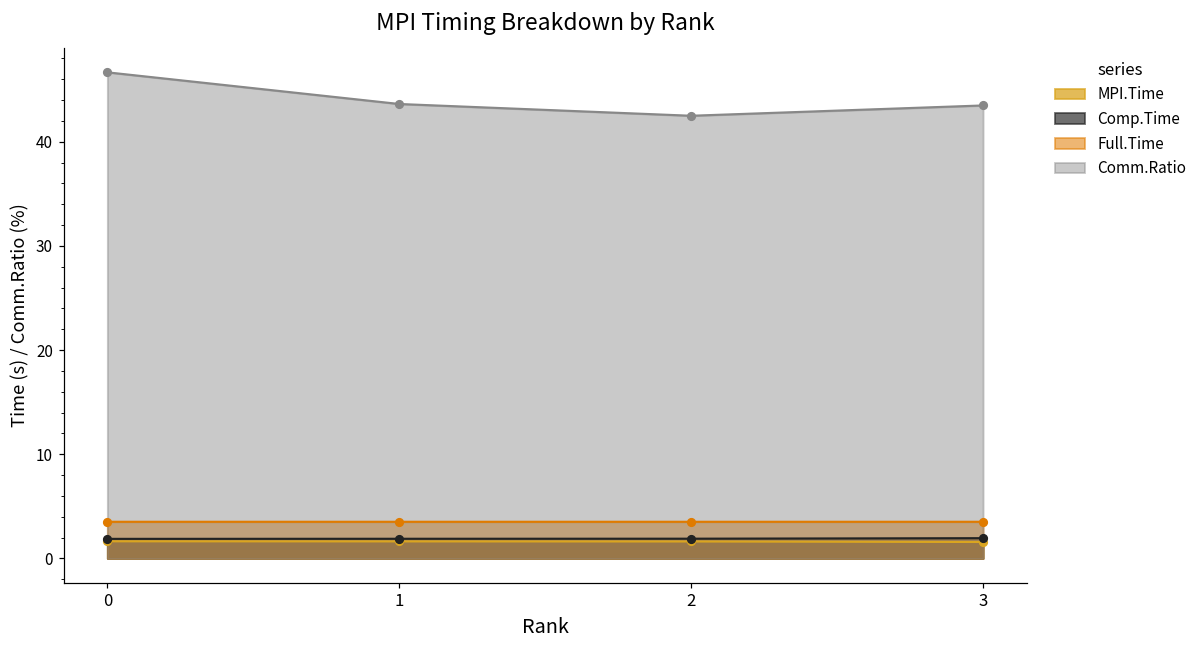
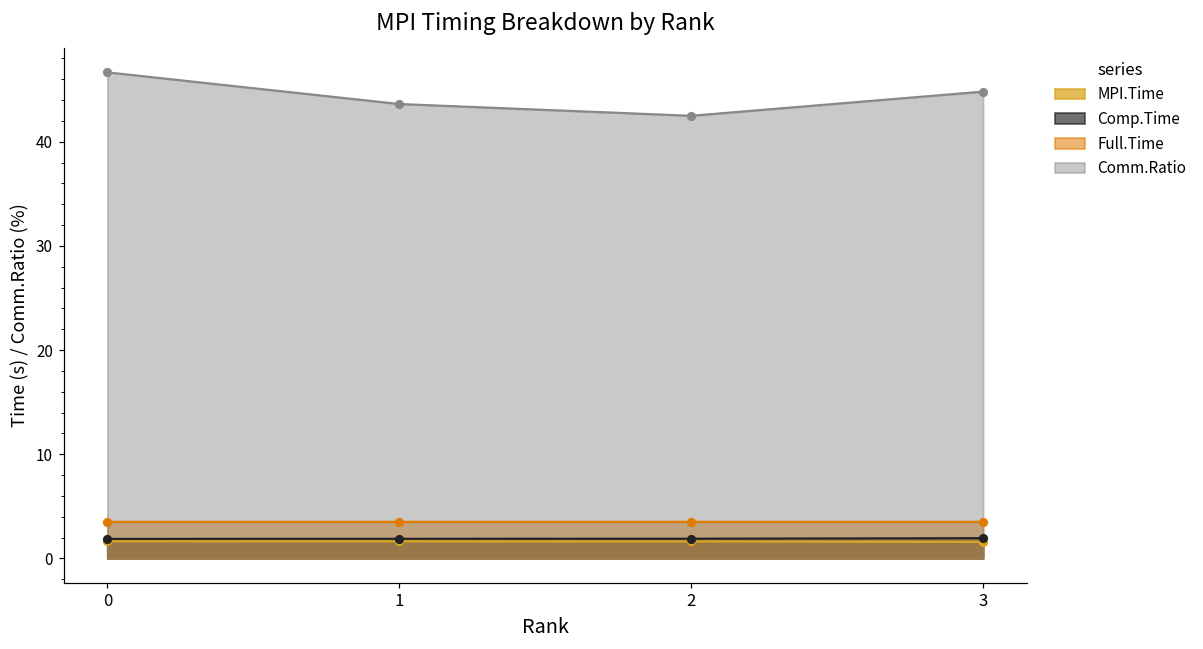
  {
    "Comp.Time": {
      "2": 2,
      "3": 2
    },
    "Comm.Ratio": {
      "0": 47,
      "1": 44,
      "2": 43,
-     "3": 43
+     "3": 45
    }
  }
